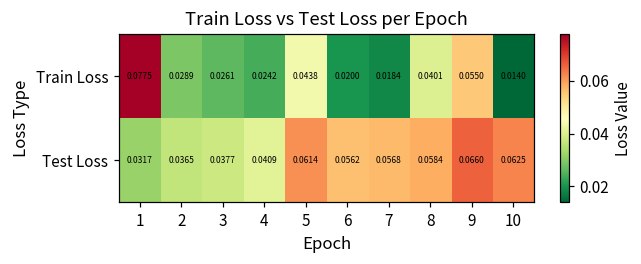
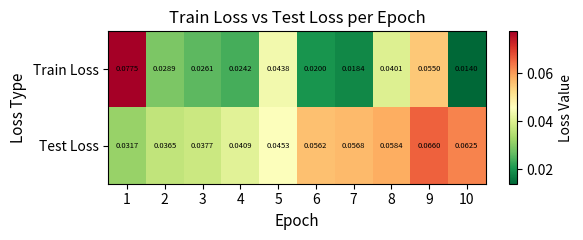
  {
    "Train Loss": {
      "1": 0.0775,
      "2": 0.0289,
      "3": 0.0261,
      "4": 0.0242,
      "5": 0.0438,
      "6": 0.0200,
      "7": 0.0184,
      "8": 0.0401,
      "9": 0.0550,
      "10": 0.0140
    },
    "Test Loss": {
      "1": 0.0317,
      "2": 0.0365,
      "3": 0.0377,
      "4": 0.0409,
-     "5": 0.0614,
+     "5": 0.0453,
      "6": 0.0562,
      "7": 0.0568,
      "8": 0.0584,
      "9": 0.0660,
      "10": 0.0625
    }
  }
